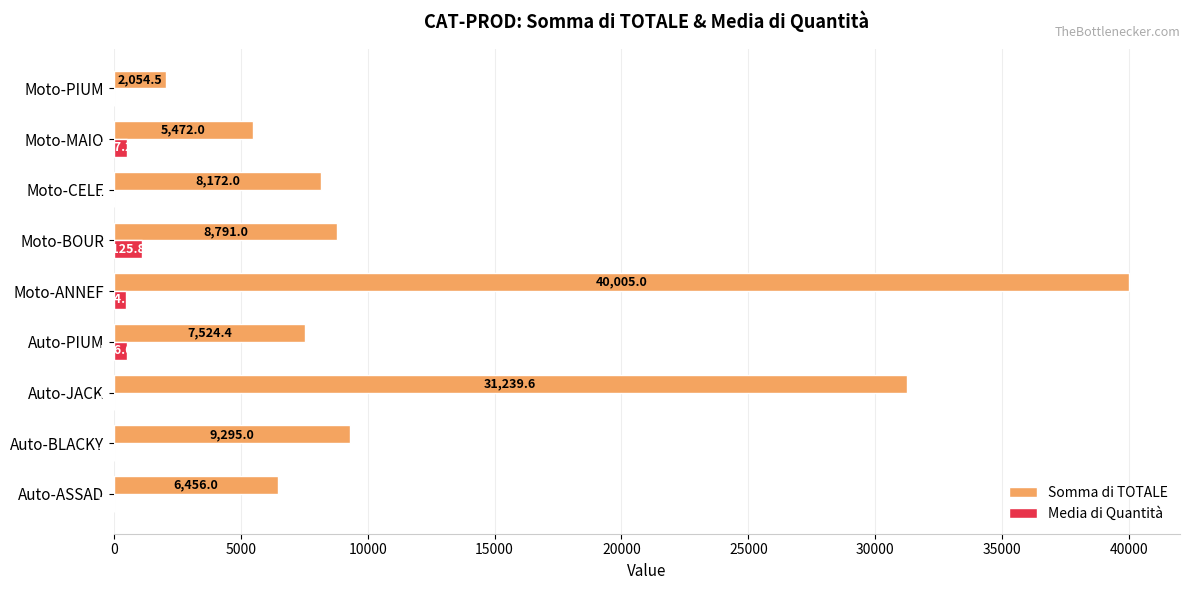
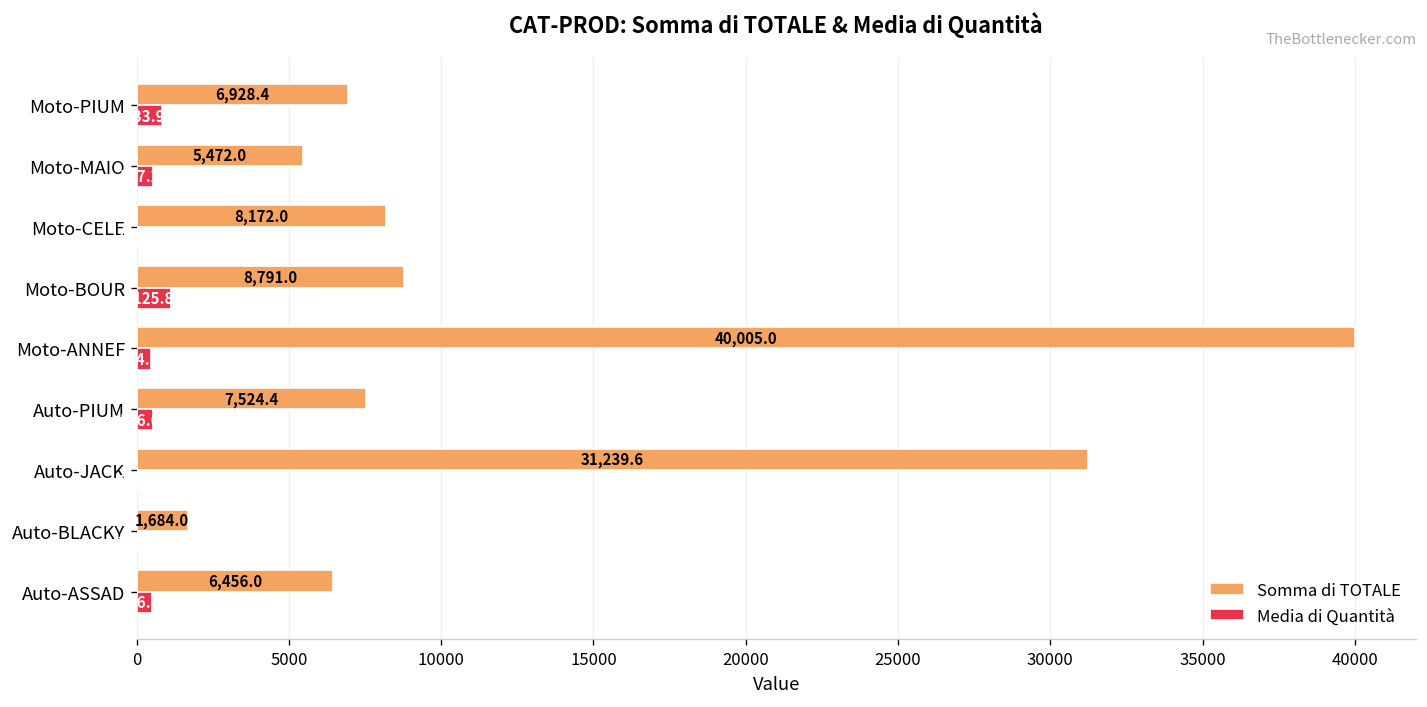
  {
    "Somma di TOTALE": {
-     "Moto-PIUM": "2,054.5",
+     "Moto-PIUM": "6,928.4",
      "Moto-MAIO": "5,472.0",
      "Moto-CELE": "8,172.0",
      "Moto-BOUR": "8,791.0",
      "Moto-ANNEF": "40,005.0",
      "Auto-PIUM": "7,524.4",
      "Auto-JACK": "31,239.6",
-     "Auto-BLACKY": "9,295.0",
+     "Auto-BLACKY": "1,684.0",
      "Auto-ASSAD": "6,456.0"
    },
    "Media di Quantità": {
-     "Moto-PIUM": "0",
+     "Moto-PIUM": "800",
      "Moto-MAIO": "500",
      "Moto-BOUR": "1100",
      "Moto-ANNEF": "500",
      "Auto-PIUM": "500",
-     "Auto-ASSAD": "0"
+     "Auto-ASSAD": "500"
    }
  }
